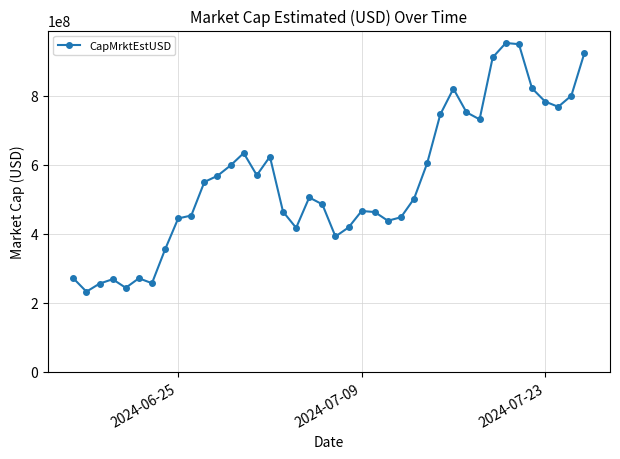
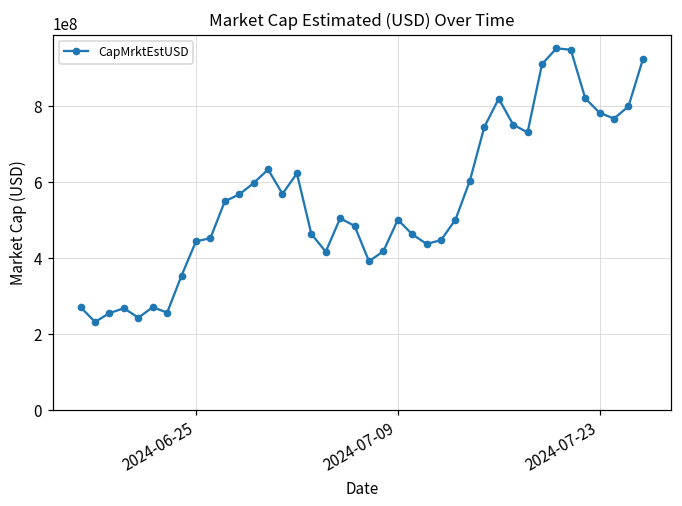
  {
    "2024-06-25": 440000000,
-   "2024-07-09": 470000000,
+   "2024-07-09": 500000000,
    "2024-07-23": 780000000
  }
